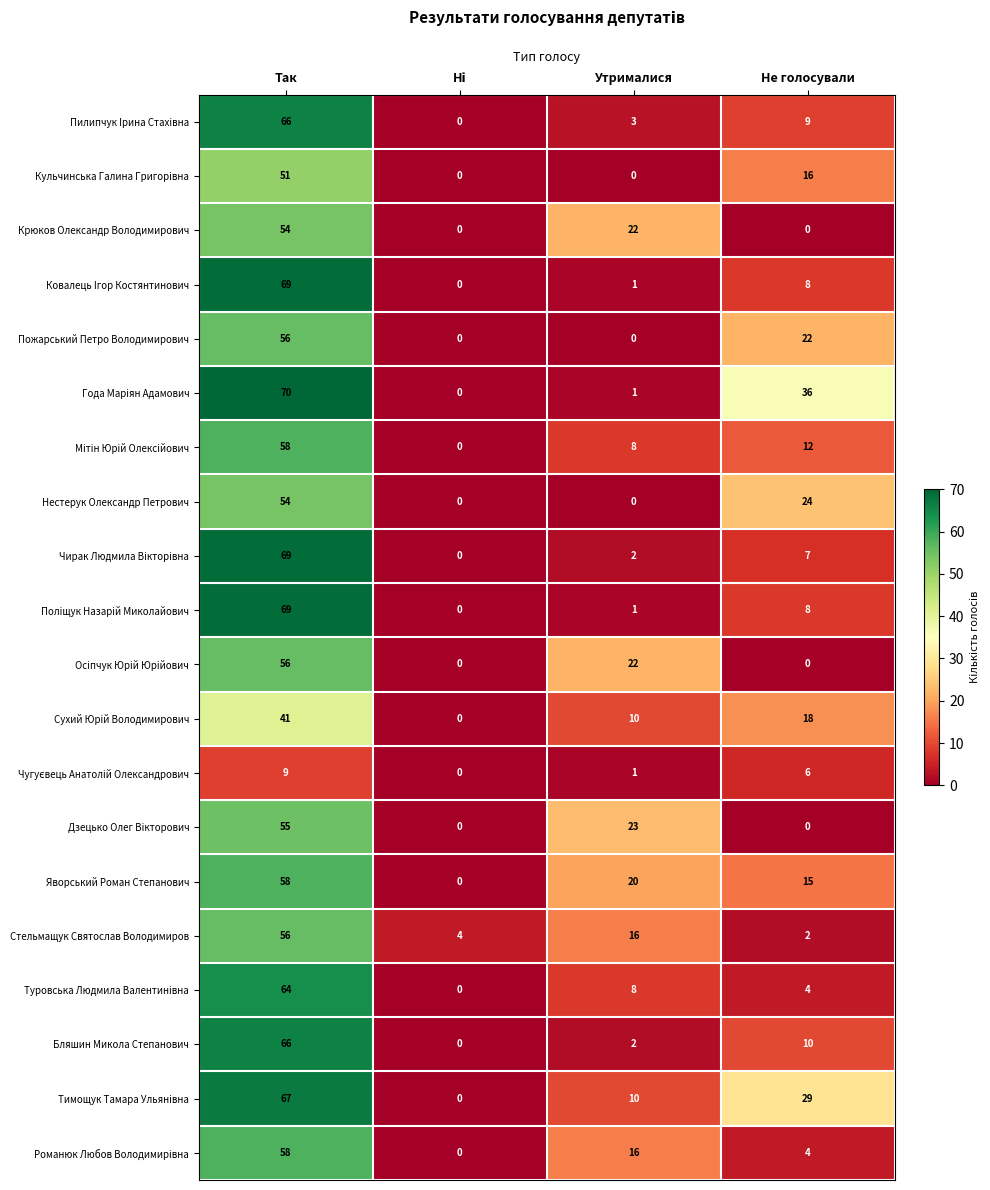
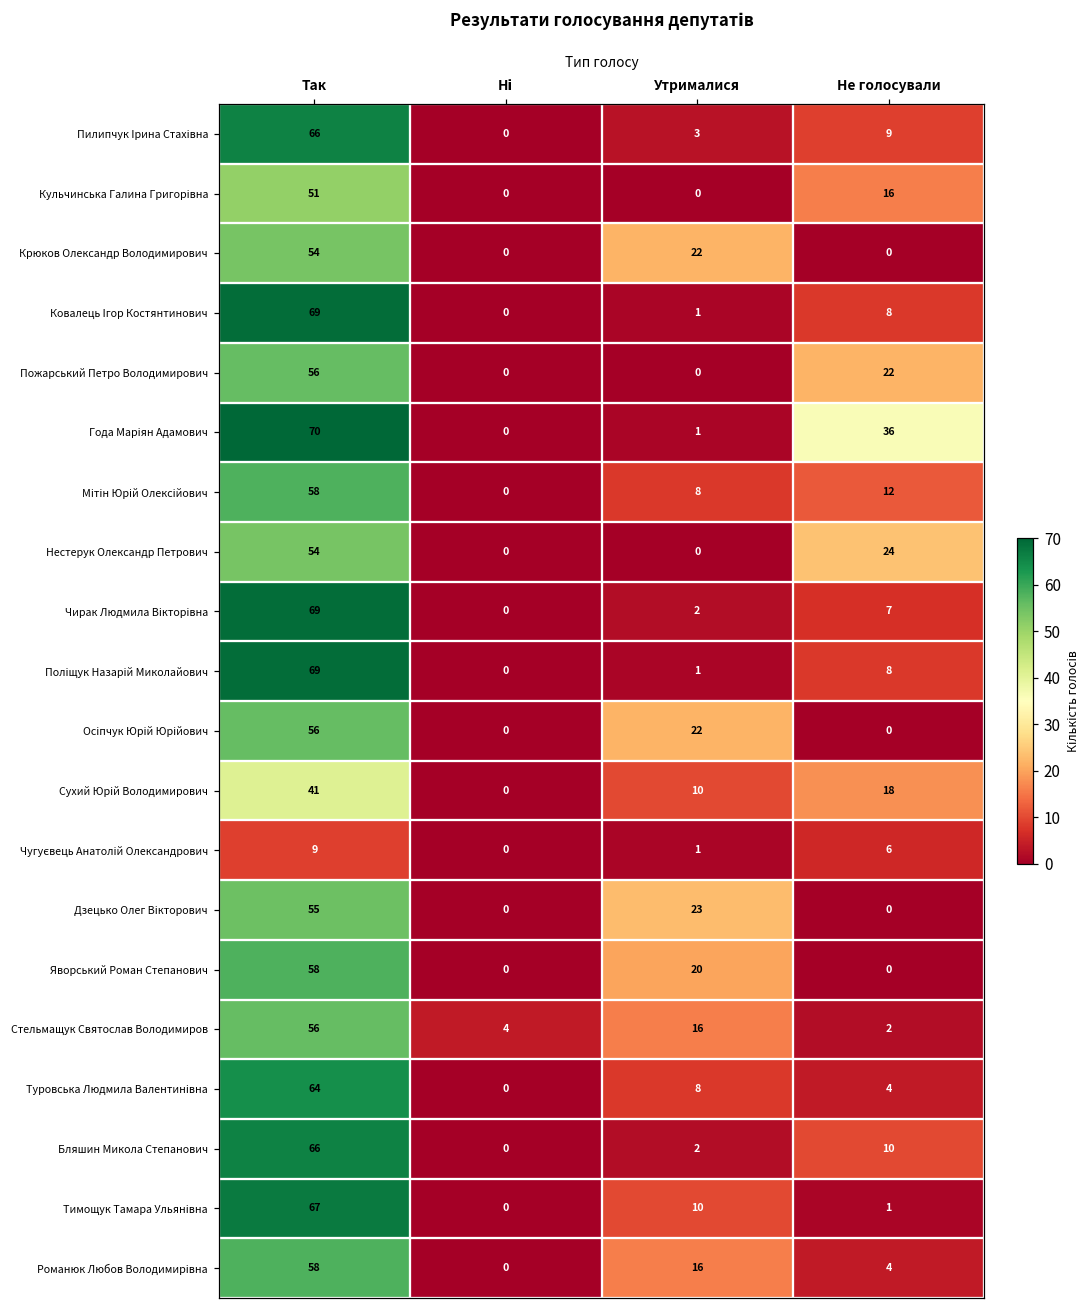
  {
    "Пилипчук Ірина Стахівна": {
      "Так": 66,
      "Ні": 0,
      "Утрималися": 3,
      "Не голосували": 9
    },
    "Кульчинська Галина Григорівна": {
      "Так": 51,
      "Ні": 0,
      "Утрималися": 0,
      "Не голосували": 16
    },
    "Крюков Олександр Володимирович": {
      "Так": 54,
      "Ні": 0,
      "Утрималися": 22,
      "Не голосували": 0
    },
    "Ковалець Ігор Костянтинович": {
      "Так": 69,
      "Ні": 0,
      "Утрималися": 1,
      "Не голосували": 8
    },
    "Пожарський Петро Володимирович": {
      "Так": 56,
      "Ні": 0,
      "Утрималися": 0,
      "Не голосували": 22
    },
    "Года Маріян Адамович": {
      "Так": 70,
      "Ні": 0,
      "Утрималися": 1,
      "Не голосували": 36
    },
    "Мітін Юрій Олексійович": {
      "Так": 58,
      "Ні": 0,
      "Утрималися": 8,
      "Не голосували": 12
    },
    "Нестерук Олександр Петрович": {
      "Так": 54,
      "Ні": 0,
      "Утрималися": 0,
      "Не голосували": 24
    },
    "Чирак Людмила Вікторівна": {
      "Так": 69,
      "Ні": 0,
      "Утрималися": 2,
      "Не голосували": 7
    },
    "Поліщук Назарій Миколайович": {
      "Так": 69,
      "Ні": 0,
      "Утрималися": 1,
      "Не голосували": 8
    },
    "Осіпчук Юрій Юрійович": {
      "Так": 56,
      "Ні": 0,
      "Утрималися": 22,
      "Не голосували": 0
    },
    "Сухий Юрій Володимирович": {
      "Так": 41,
      "Ні": 0,
      "Утрималися": 10,
      "Не голосували": 18
    },
    "Чугуєвець Анатолій Олександрович": {
      "Так": 9,
      "Ні": 0,
      "Утрималися": 1,
      "Не голосували": 6
    },
    "Дзецько Олег Вікторович": {
      "Так": 55,
      "Ні": 0,
      "Утрималися": 23,
      "Не голосували": 0
    },
    "Яворський Роман Степанович": {
      "Так": 58,
      "Ні": 0,
      "Утрималися": 20,
-     "Не голосували": 15
+     "Не голосували": 0
    },
    "Стельмащук Святослав Володимиров": {
      "Так": 56,
      "Ні": 4,
      "Утрималися": 16,
      "Не голосували": 2
    },
    "Туровська Людмила Валентинівна": {
      "Так": 64,
      "Ні": 0,
      "Утрималися": 8,
      "Не голосували": 4
    },
    "Бляшин Микола Степанович": {
      "Так": 66,
      "Ні": 0,
      "Утрималися": 2,
      "Не голосували": 10
    },
    "Тимощук Тамара Ульянівна": {
      "Так": 67,
      "Ні": 0,
      "Утрималися": 10,
-     "Не голосували": 29
+     "Не голосували": 1
    },
    "Романюк Любов Володимирівна": {
      "Так": 58,
      "Ні": 0,
      "Утрималися": 16,
      "Не голосували": 4
    }
  }
